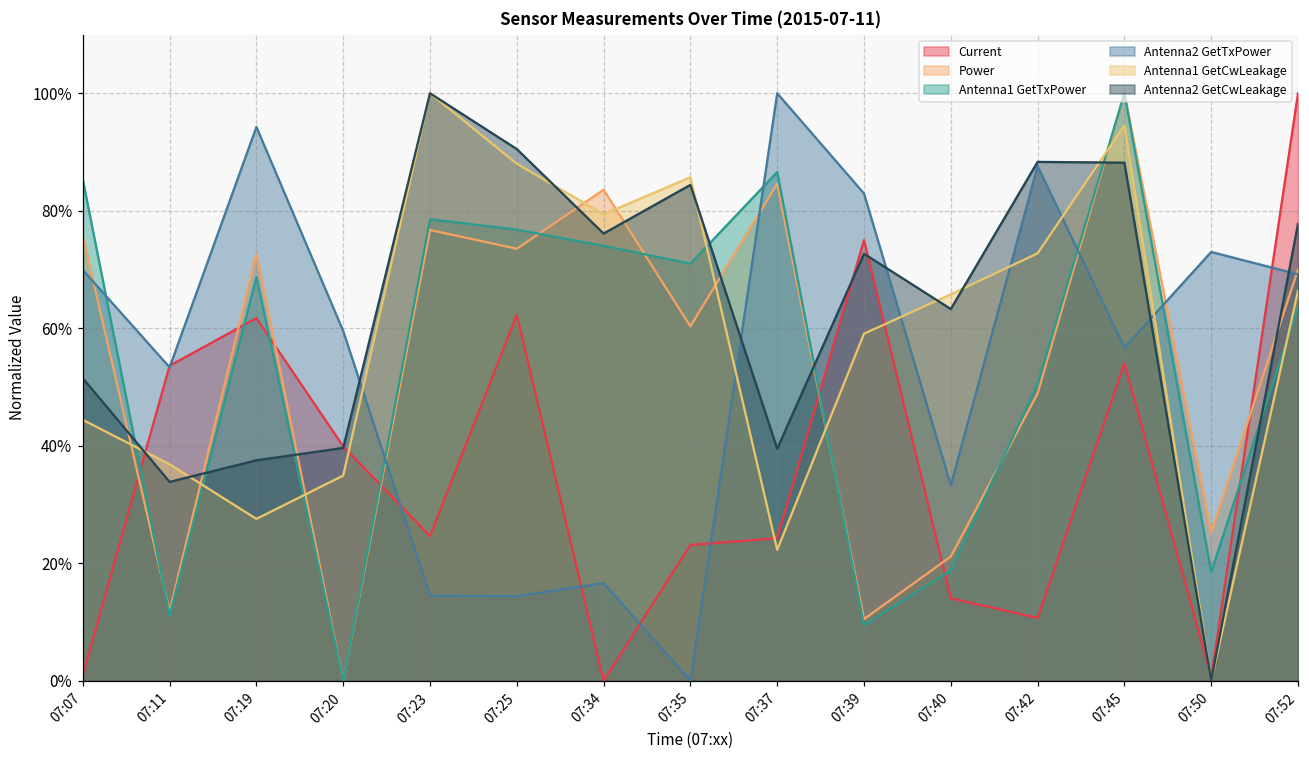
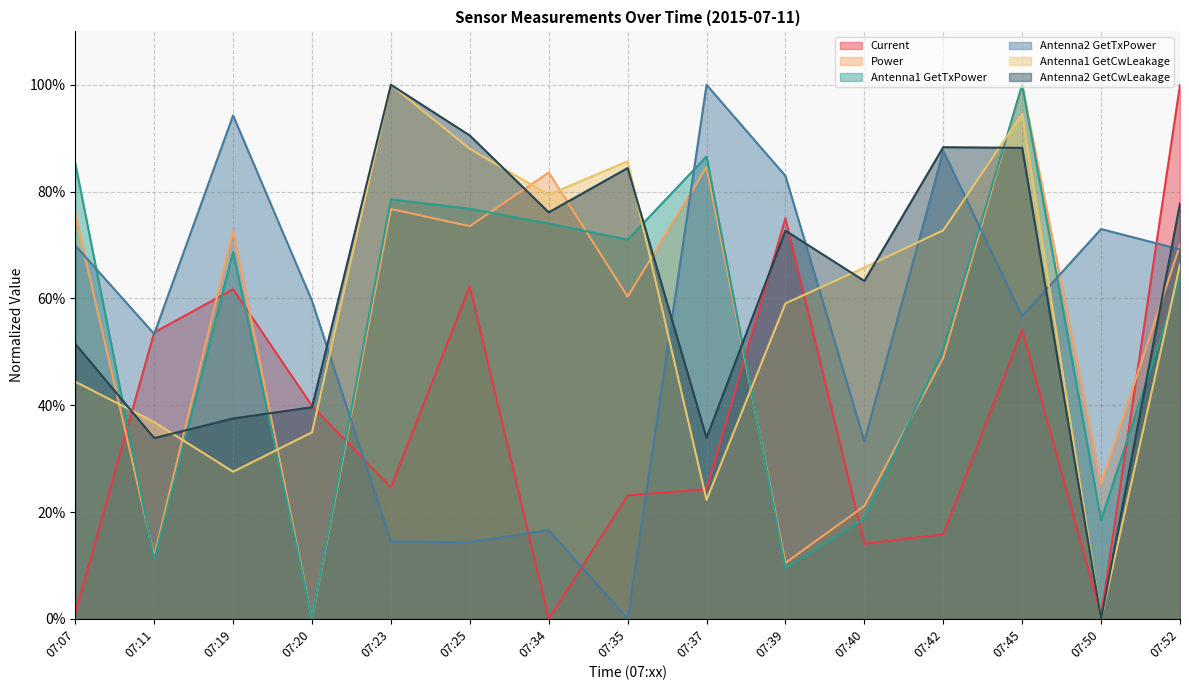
  {
    "Current": {
      "07:07": "1%",
      "07:19": "62%",
      "07:23": "25%",
      "07:25": "62%",
      "07:34": "0%",
      "07:35": "23%",
      "07:37": "24%",
      "07:39": "75%",
      "07:40": "14%",
-     "07:42": "11%",
+     "07:42": "16%",
      "07:45": "54%",
      "07:50": "1%",
      "07:52": "100%"
    },
    "Antenna2 GetCwLeakage": {
      "07:07": "51%",
      "07:11": "34%",
      "07:19": "38%",
      "07:25": "91%",
      "07:34": "76%",
      "07:35": "84%",
-     "07:37": "40%",
+     "07:37": "34%",
      "07:39": "73%",
      "07:40": "63%",
      "07:42": "88%",
      "07:45": "88%",
      "07:52": "78%"
    }
  }
